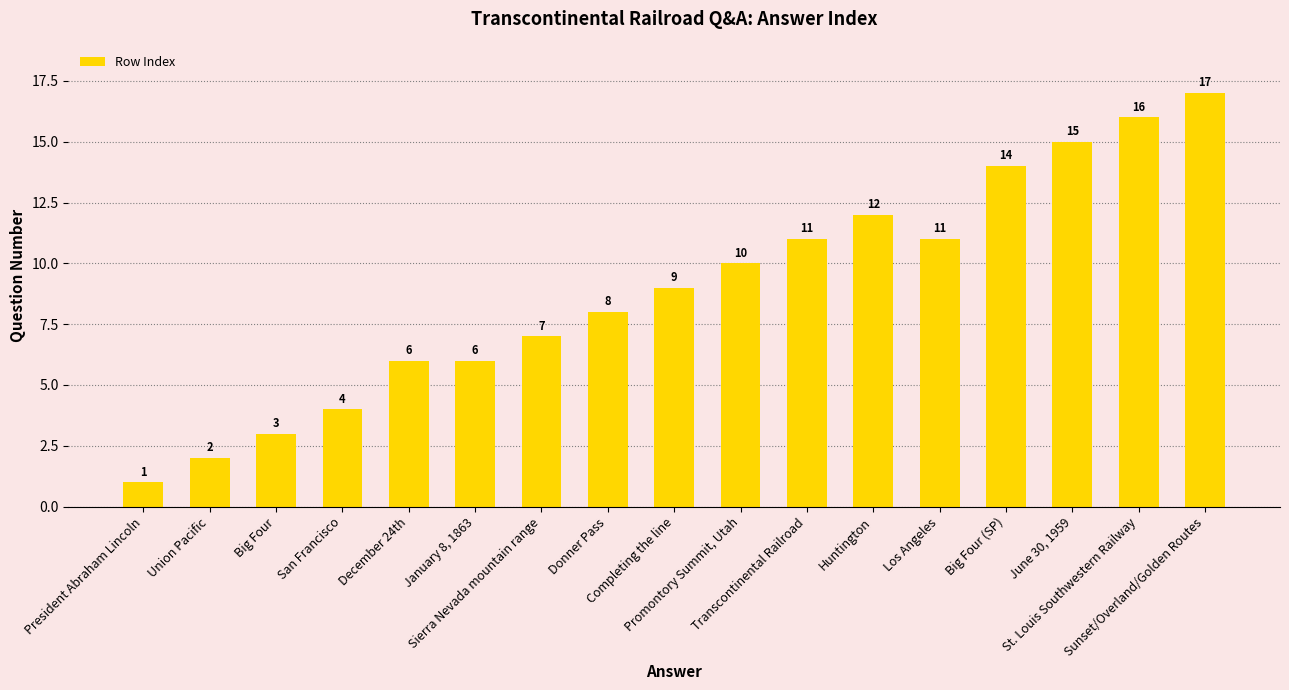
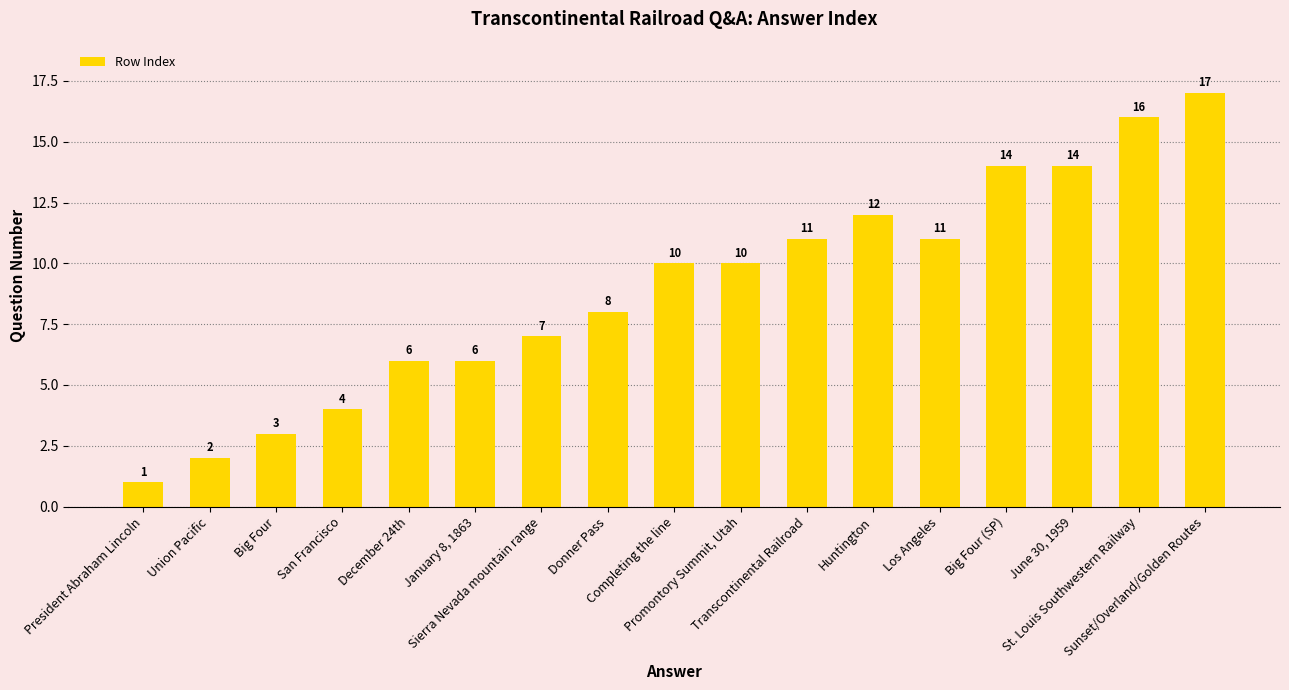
  {
    "President Abraham Lincoln": 1,
    "Union Pacific": 2,
    "Big Four": 3,
    "San Francisco": 4,
    "December 24th": 6,
    "January 8, 1863": 6,
    "Sierra Nevada mountain range": 7,
    "Donner Pass": 8,
-   "Completing the line": 9,
+   "Completing the line": 10,
    "Promontory Summit, Utah": 10,
    "Transcontinental Railroad": 11,
    "Huntington": 12,
    "Los Angeles": 11,
    "Big Four (SP)": 14,
-   "June 30, 1959": 15,
+   "June 30, 1959": 14,
    "St. Louis Southwestern Railway": 16,
    "Sunset/Overland/Golden Routes": 17
  }
